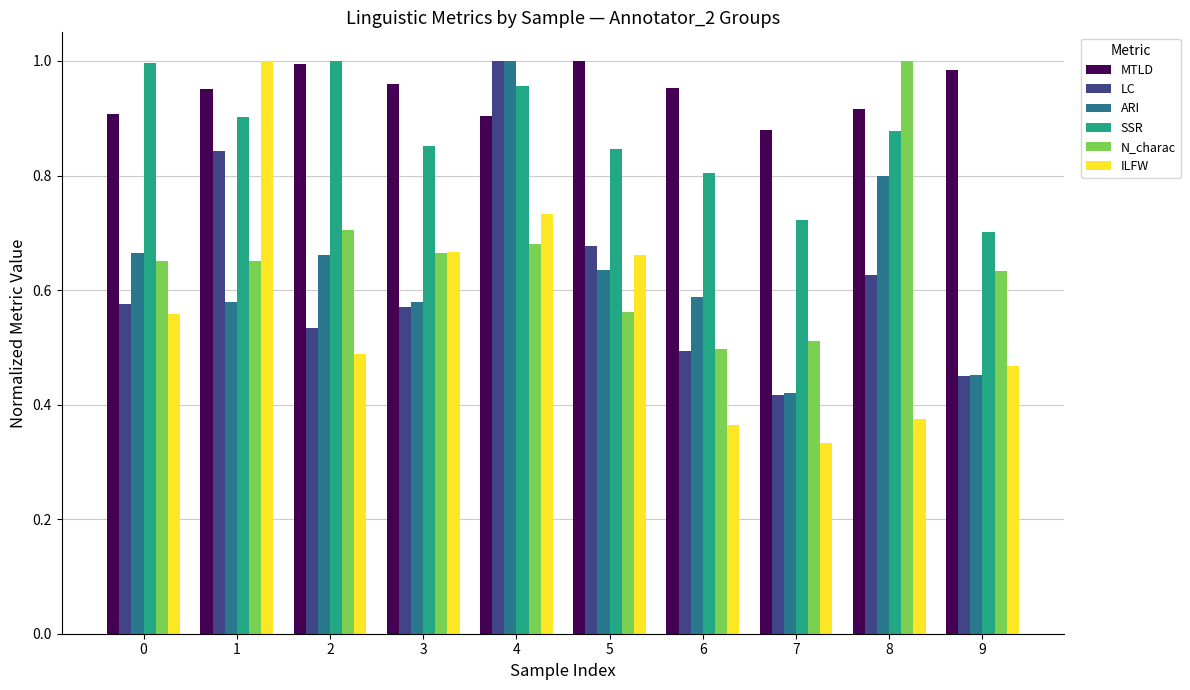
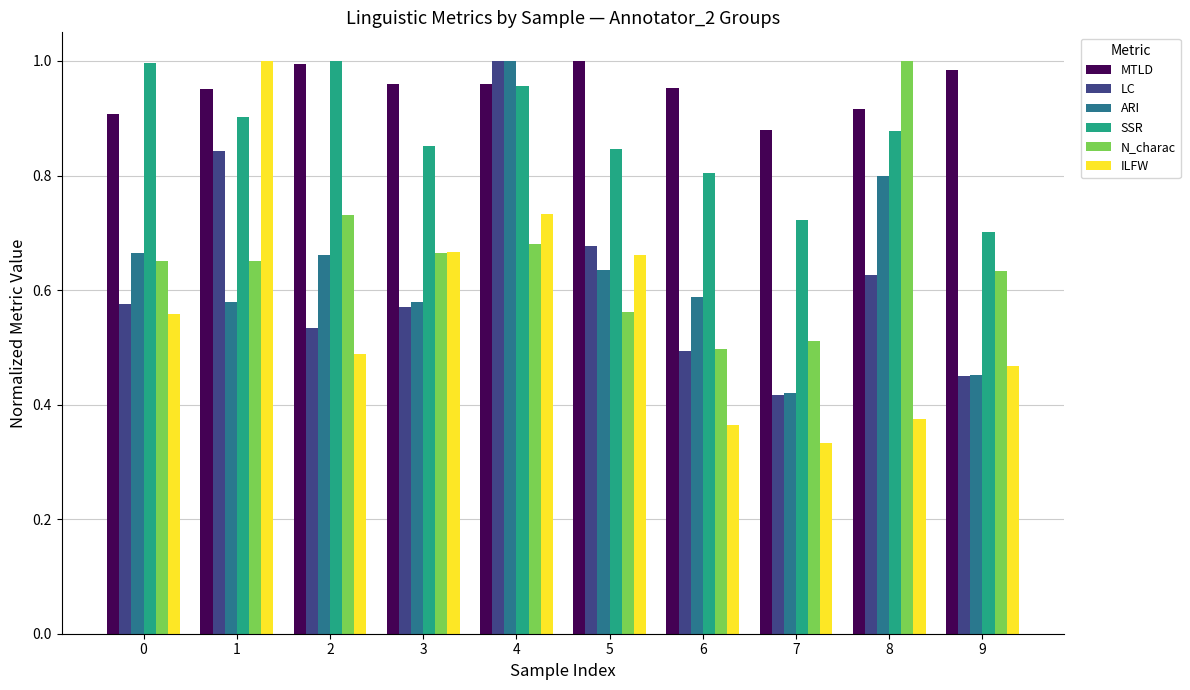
  {
    "MTLD": {
      "0": 0.91,
      "1": 0.95,
      "2": 1.00,
      "3": 0.96,
-     "4": 0.90,
+     "4": 0.96,
      "5": 1.00,
      "6": 0.95,
      "7": 0.88,
      "8": 0.92,
      "9": 0.98
    },
    "N_charac": {
      "0": 0.65,
      "1": 0.65,
-     "2": 0.70,
+     "2": 0.73,
      "3": 0.66,
      "4": 0.68,
      "5": 0.56,
      "6": 0.50,
      "7": 0.51,
      "8": 1.00,
      "9": 0.63
    },
    "ILFW": {
      "0": 0.56,
      "1": 1.00,
      "2": 0.49,
      "3": 0.67,
      "4": 0.73,
      "5": 0.66,
      "6": 0.36,
      "7": 0.33,
      "8": 0.38,
      "9": 0.47
    }
  }
